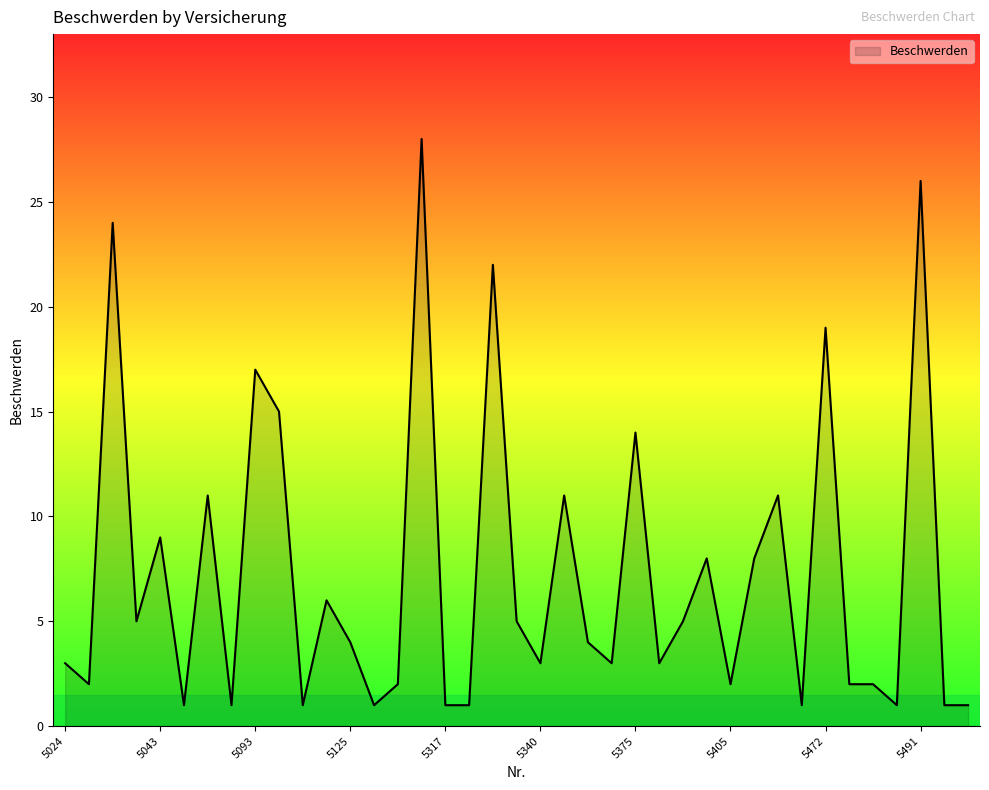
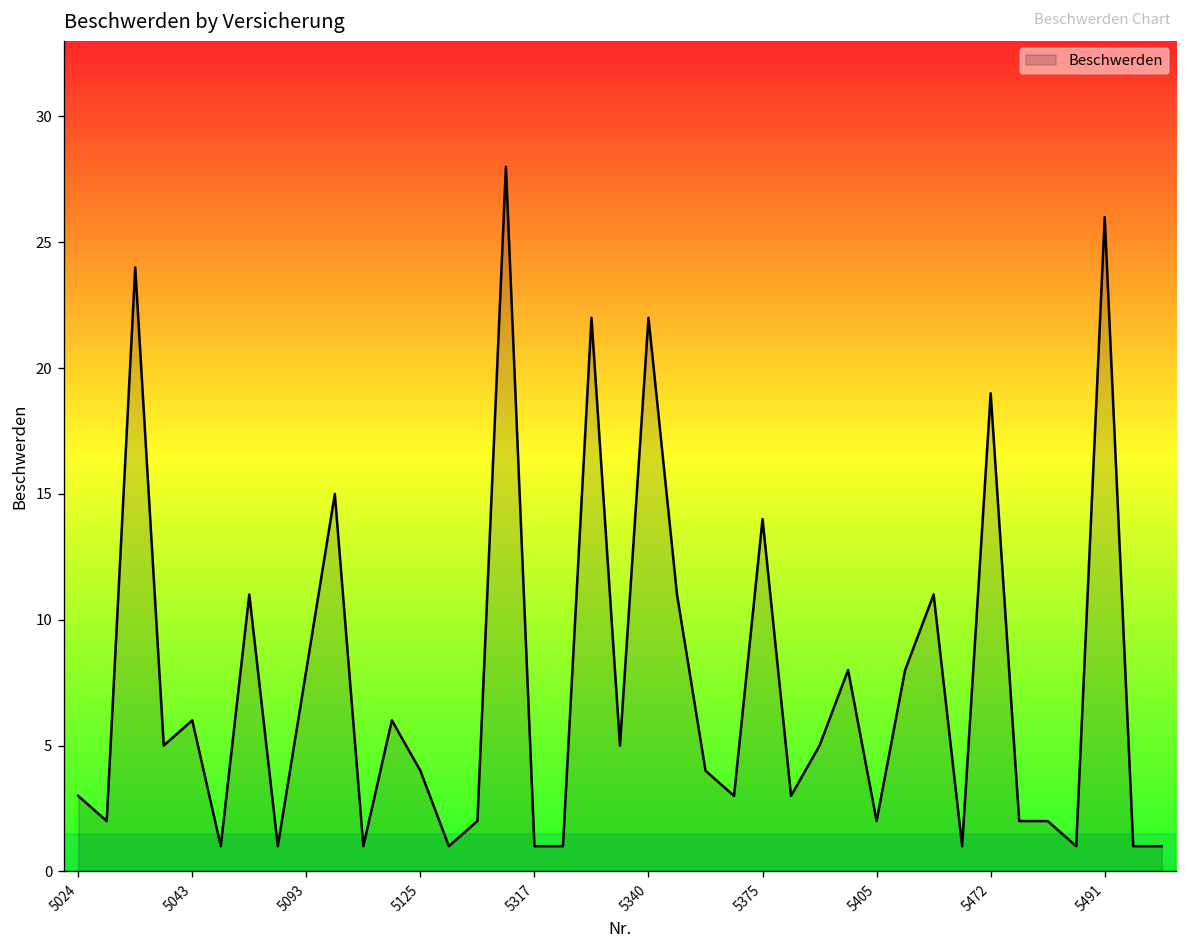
  {
    "5024": 3,
-   "5043": 9,
-   "5093": 17,
+   "5043": 6,
+   "5093": 8,
    "5125": 4,
    "5317": 1,
-   "5340": 3,
+   "5340": 22,
    "5375": 14,
    "5405": 2,
    "5472": 19,
    "5491": 26
  }
